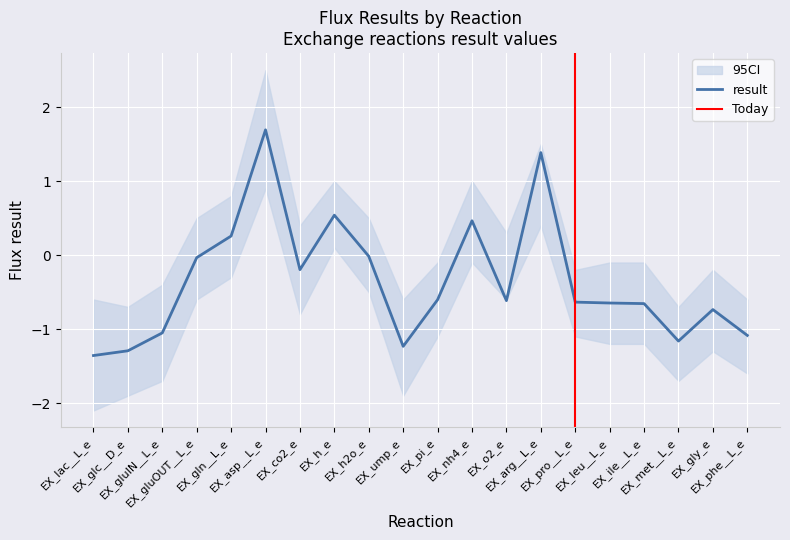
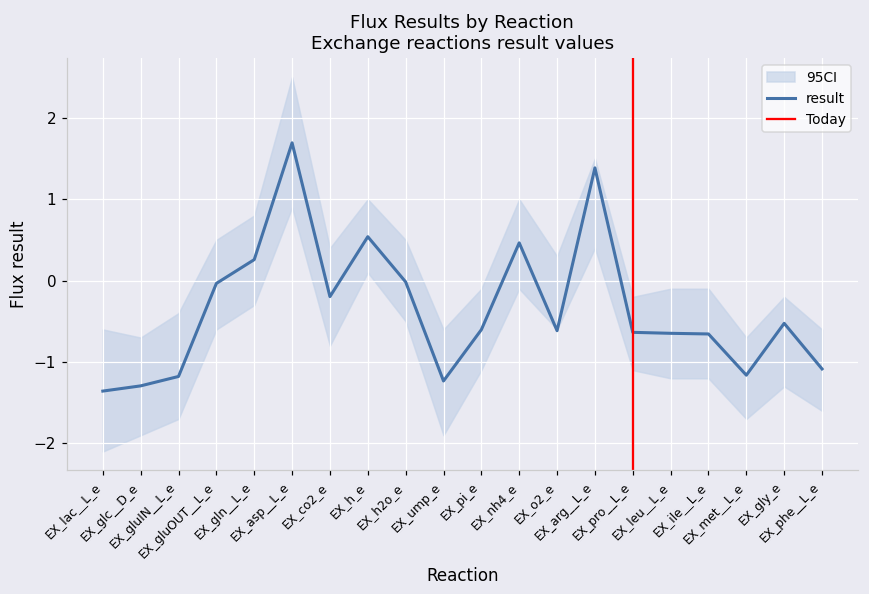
  {
    "result": {
      "EX_lac__L_e": -1.4,
      "EX_glc__D_e": -1.3,
-     "EX_gluIN__L_e": -1.1,
+     "EX_gluIN__L_e": -1.2,
      "EX_gluOUT__L_e": 0.0,
      "EX_gln__L_e": 0.3,
      "EX_asp__L_e": 1.7,
      "EX_co2_e": -0.2,
      "EX_h_e": 0.5,
      "EX_h2o_e": 0.0,
      "EX_ump_e": -1.2,
      "EX_pi_e": -0.6,
      "EX_nh4_e": 0.5,
      "EX_o2_e": -0.6,
      "EX_arg__L_e": 1.4,
      "EX_pro__L_e": -0.6,
      "EX_leu__L_e": -0.6,
      "EX_ile__L_e": -0.7,
      "EX_met__L_e": -1.2,
-     "EX_gly_e": -0.7,
+     "EX_gly_e": -0.5,
      "EX_phe__L_e": -1.1
    }
  }
